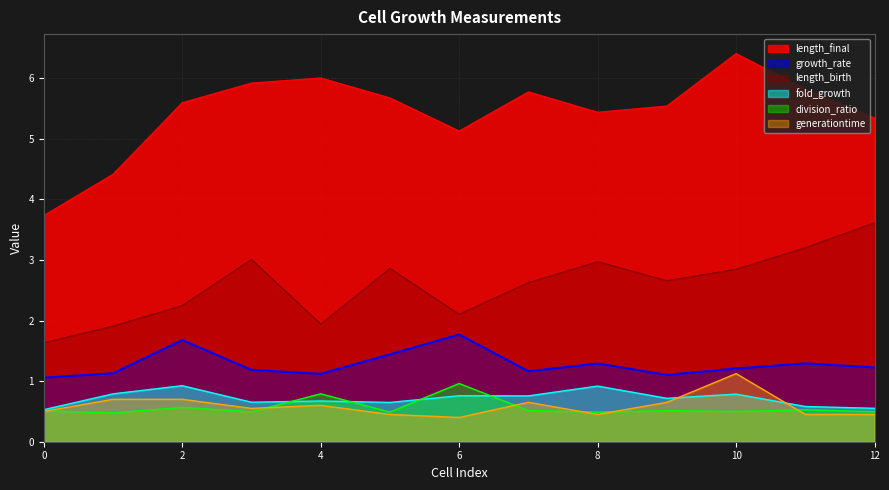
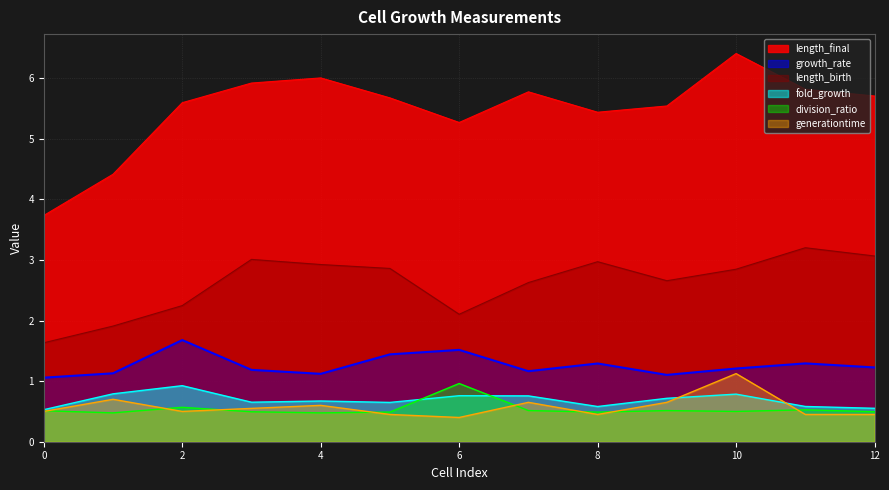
  {
    "length_final": {
      "0": 3.7,
      "2": 5.6,
      "4": 6.0,
-     "6": 5.1,
+     "6": 5.3,
      "8": 5.4,
      "10": 6.4,
-     "12": 5.3
+     "12": 5.7
    },
    "growth_rate": {
      "0": 1.1,
      "2": 1.7,
      "4": 1.1,
-     "6": 1.8,
+     "6": 1.5,
      "8": 1.3,
      "10": 1.2,
      "12": 1.2
    },
    "length_birth": {
      "0": 1.6,
      "2": 2.2,
-     "4": 1.9,
+     "4": 2.9,
      "6": 2.1,
      "8": 3.0,
      "10": 2.8,
-     "12": 3.6
+     "12": 3.1
    },
    "fold_growth": {
      "2": 0.9,
      "4": 0.7,
      "6": 0.8,
-     "8": 0.9,
+     "8": 0.6,
      "10": 0.8,
      "12": 0.6
    },
    "division_ratio": {
      "2": 0.6,
-     "4": 0.8,
+     "4": 0.5,
      "6": 1.0,
      "10": 0.5,
      "12": 0.5
    },
    "generationtime": {
-     "2": 0.7,
+     "2": 0.5,
      "4": 0.6,
      "6": 0.4,
      "10": 1.1,
      "12": 0.5
    }
  }
